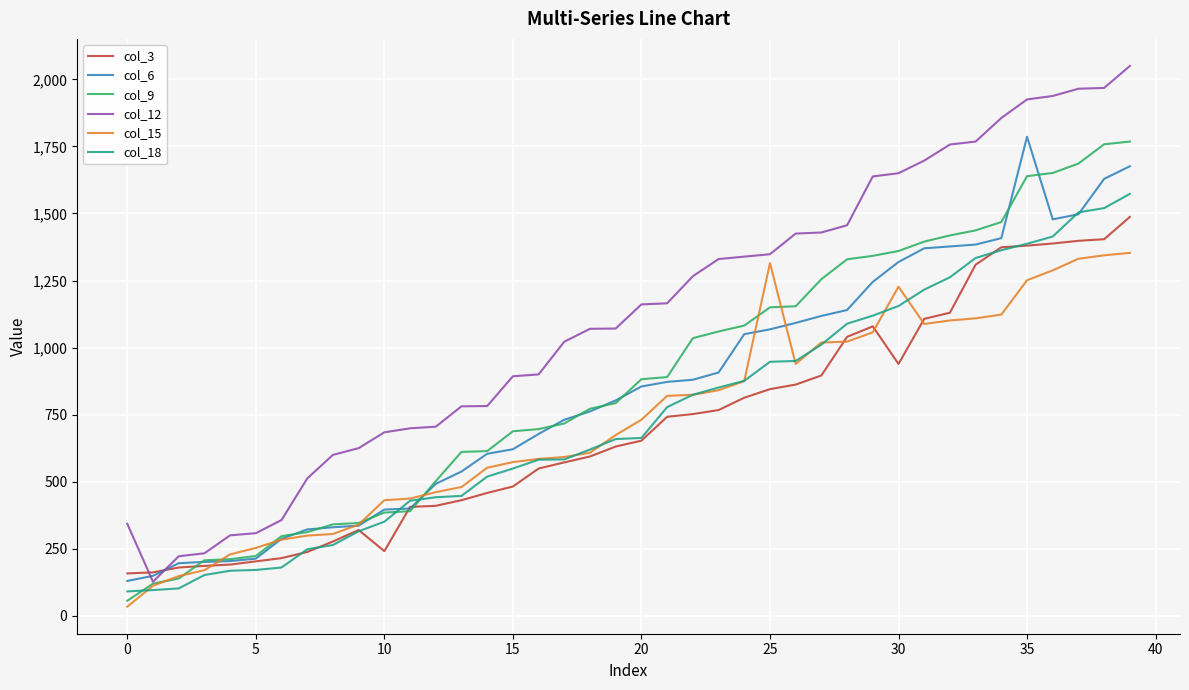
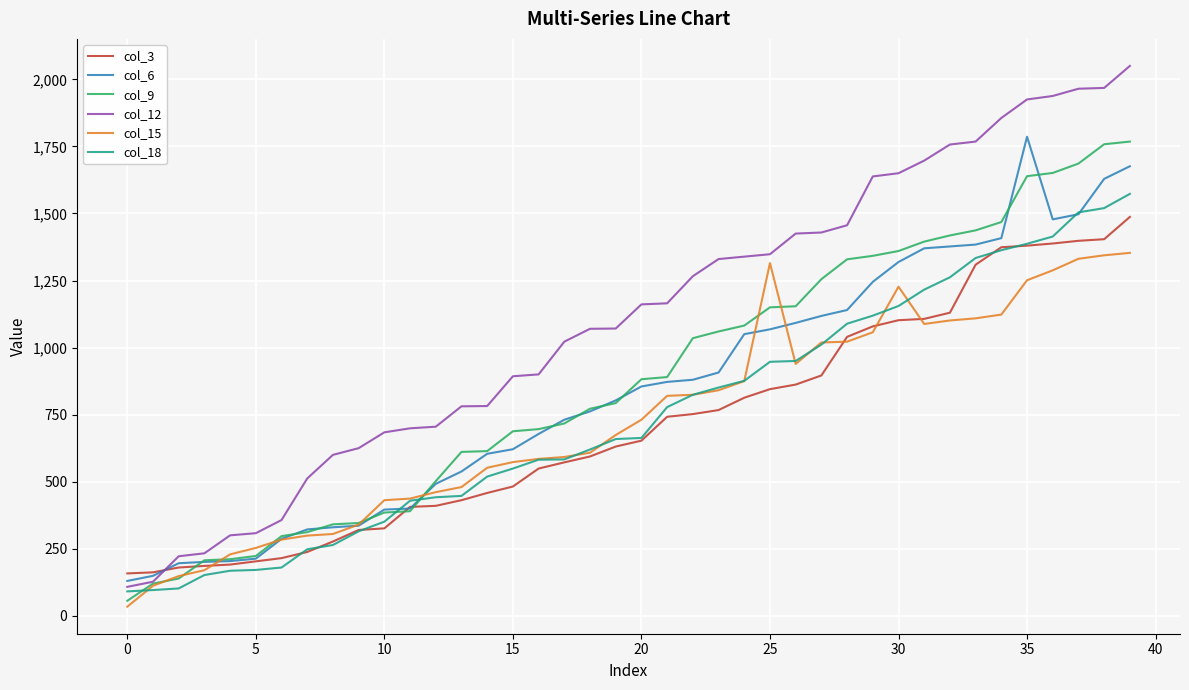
  {
    "col_3": {
      "0": "160",
      "5": "200",
-     "10": "240",
+     "10": "330",
      "15": "480",
      "20": "650",
      "25": "850",
-     "30": "940"
+     "30": "1,100"
    },
    "col_6": {
      "0": "130",
      "5": "210",
      "10": "400",
      "15": "620",
      "20": "860",
      "25": "1,070",
      "30": "1,320",
      "35": "1,790"
    },
    "col_12": {
-     "0": "340",
+     "0": "110",
      "5": "310",
      "10": "680",
      "15": "890",
      "20": "1,160",
      "25": "1,350",
      "30": "1,650",
      "35": "1,930"
    },
    "col_15": {
      "0": "30",
      "5": "250",
      "10": "430",
      "15": "570",
      "20": "730",
      "25": "1,320",
      "30": "1,230",
      "35": "1,250"
    }
  }
